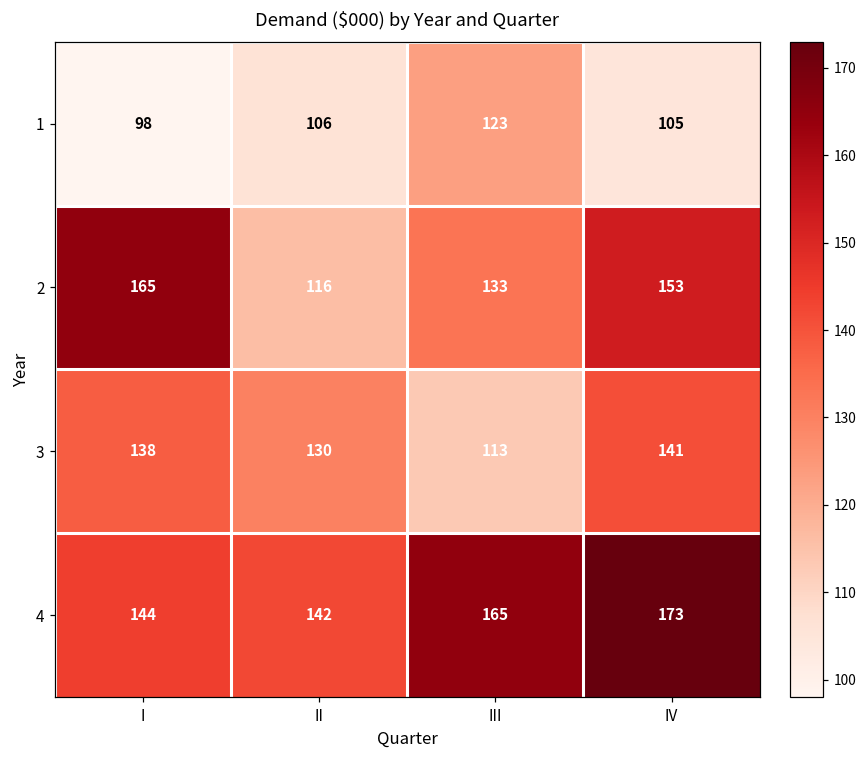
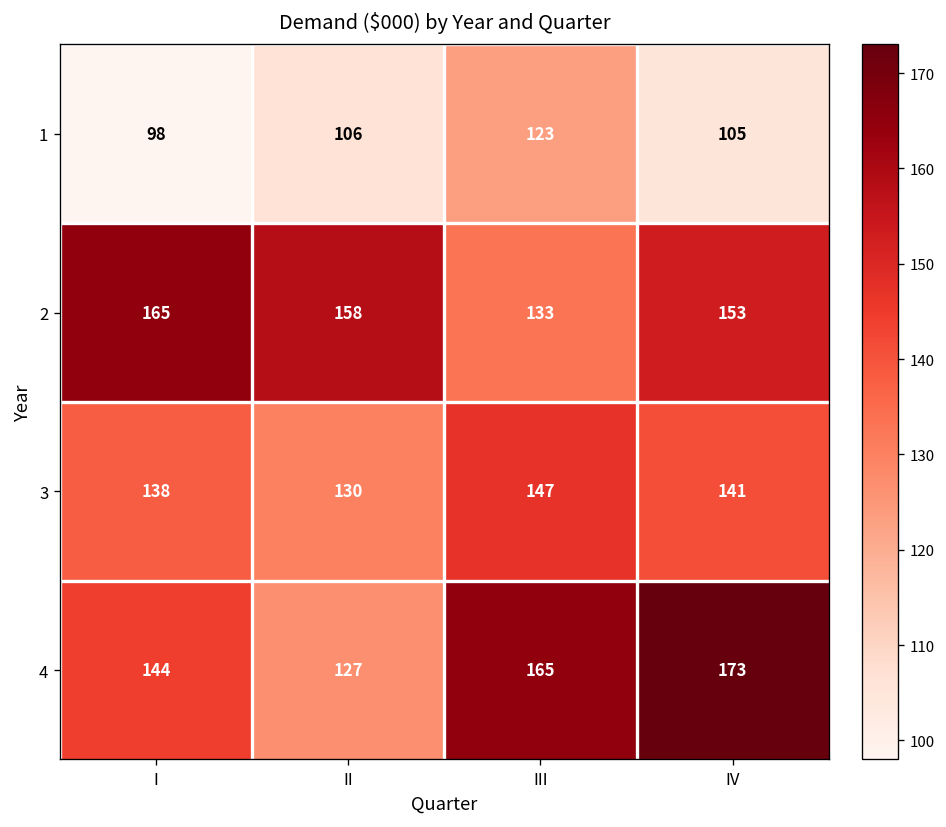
  {
    "1": {
      "I": 98,
      "II": 106,
      "III": 123,
      "IV": 105
    },
    "2": {
      "I": 165,
-     "II": 116,
+     "II": 158,
      "III": 133,
      "IV": 153
    },
    "3": {
      "I": 138,
      "II": 130,
-     "III": 113,
+     "III": 147,
      "IV": 141
    },
    "4": {
      "I": 144,
-     "II": 142,
+     "II": 127,
      "III": 165,
      "IV": 173
    }
  }
